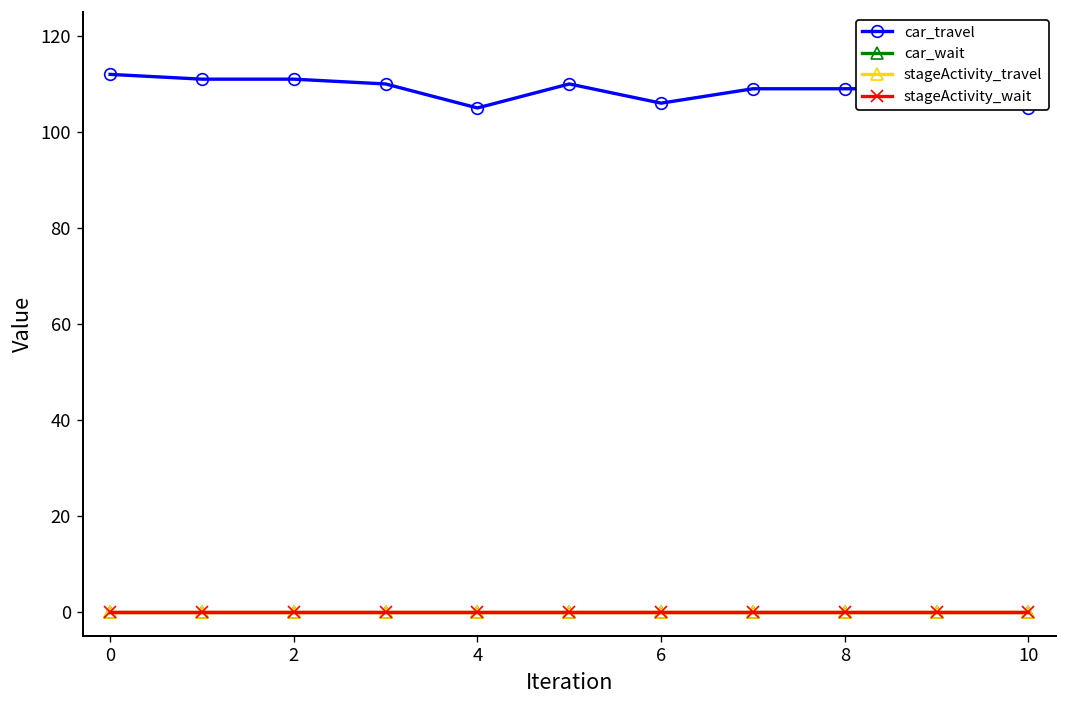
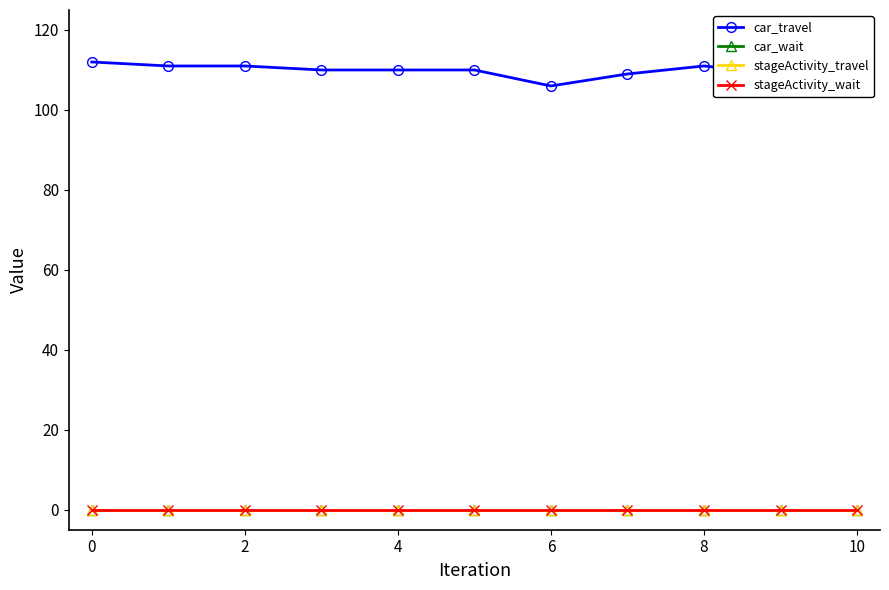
  {
    "car_travel": {
      "0": 112,
      "2": 111,
-     "4": 105,
+     "4": 110,
      "6": 106,
-     "8": 109
+     "8": 111
    },
    "stageActivity_wait": {
      "0": 0,
      "2": 0,
      "4": 0,
      "6": 0,
      "8": 0,
      "10": 0
    }
  }
